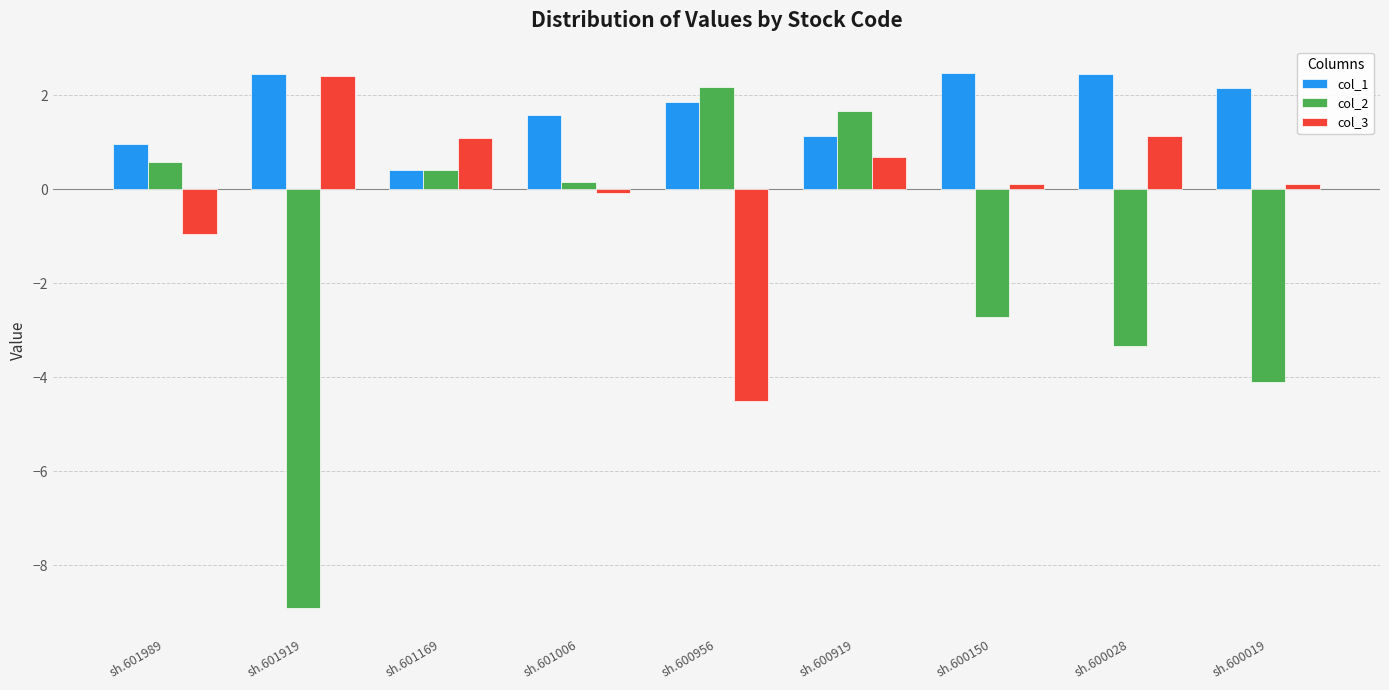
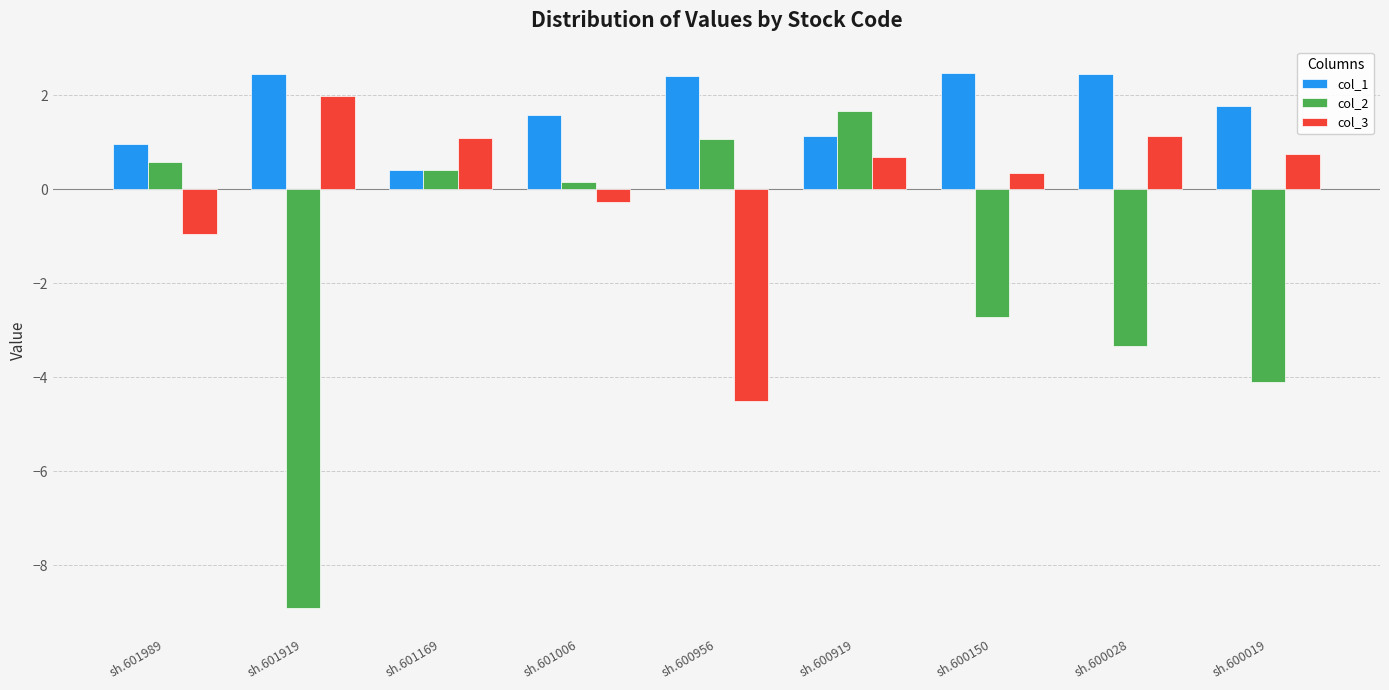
  {
    "col_1": {
      "sh.601989": 1.0,
      "sh.601919": 2.5,
      "sh.601169": 0.4,
      "sh.601006": 1.6,
-     "sh.600956": 1.9,
+     "sh.600956": 2.4,
      "sh.600919": 1.1,
      "sh.600150": 2.5,
      "sh.600028": 2.4,
-     "sh.600019": 2.1
+     "sh.600019": 1.8
    },
    "col_2": {
      "sh.601989": 0.6,
      "sh.601919": -8.9,
      "sh.601169": 0.4,
      "sh.601006": 0.1,
-     "sh.600956": 2.2,
+     "sh.600956": 1.1,
      "sh.600919": 1.7,
      "sh.600150": -2.7,
      "sh.600028": -3.3,
      "sh.600019": -4.1
    },
    "col_3": {
      "sh.601989": -0.9,
-     "sh.601919": 2.4,
+     "sh.601919": 2.0,
      "sh.601169": 1.1,
-     "sh.601006": -0.1,
+     "sh.601006": -0.3,
      "sh.600956": -4.5,
      "sh.600919": 0.7,
-     "sh.600150": 0.1,
+     "sh.600150": 0.3,
      "sh.600028": 1.1,
-     "sh.600019": 0.1
+     "sh.600019": 0.8
    }
  }
